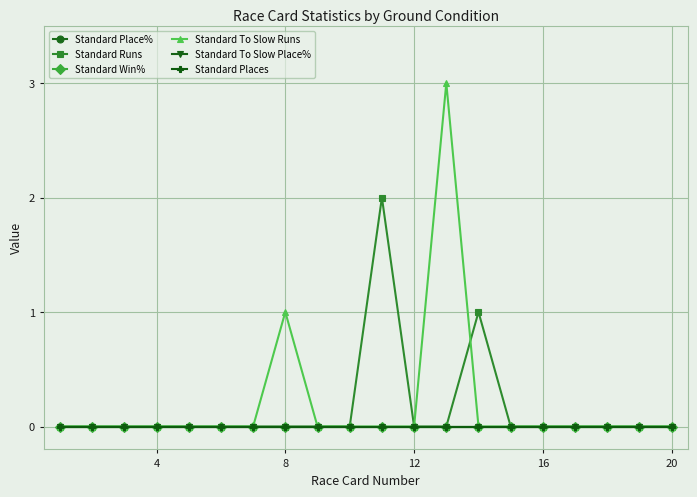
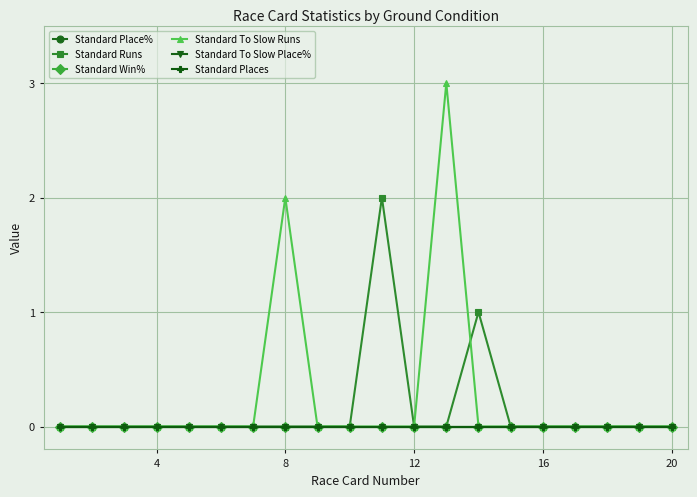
  {
    "Standard To Slow Runs": {
-     "8": 1
+     "8": 2
    }
  }
